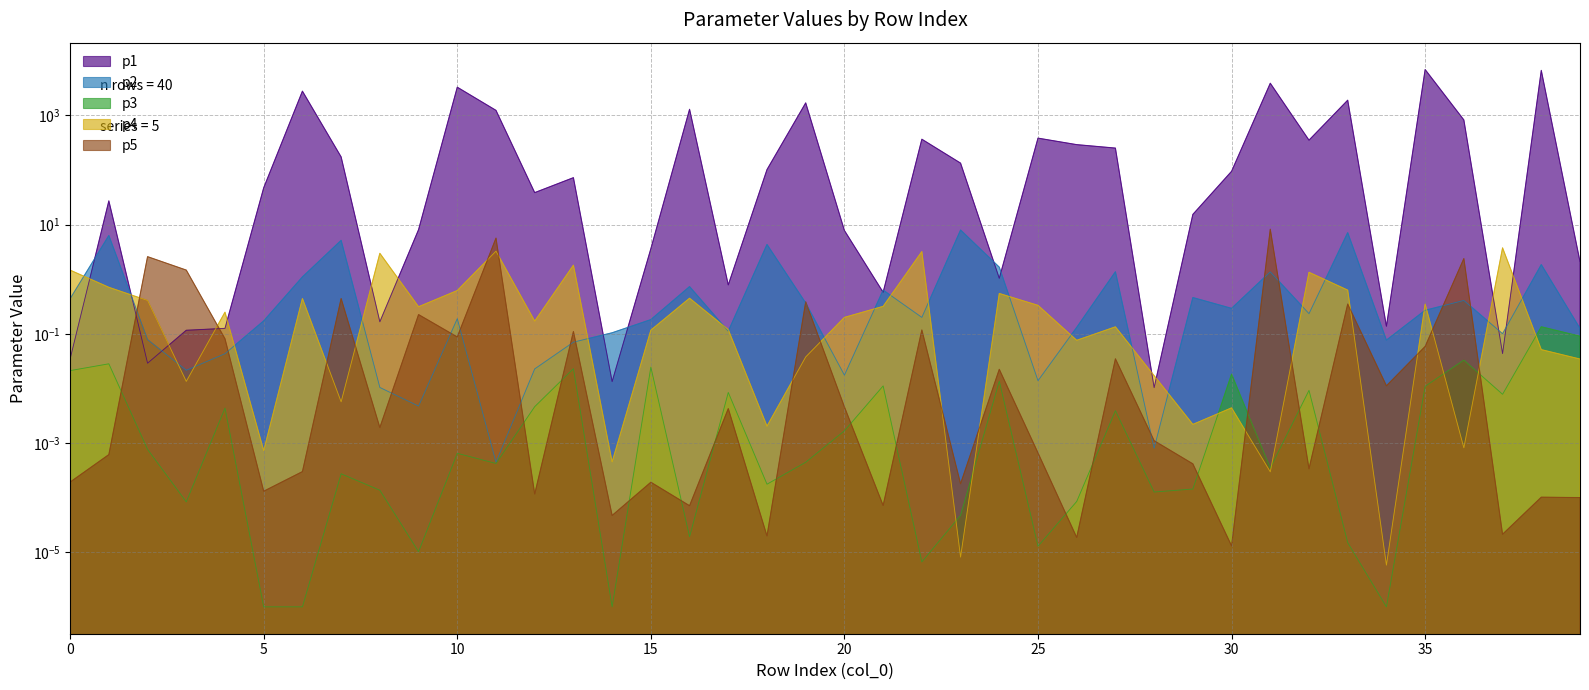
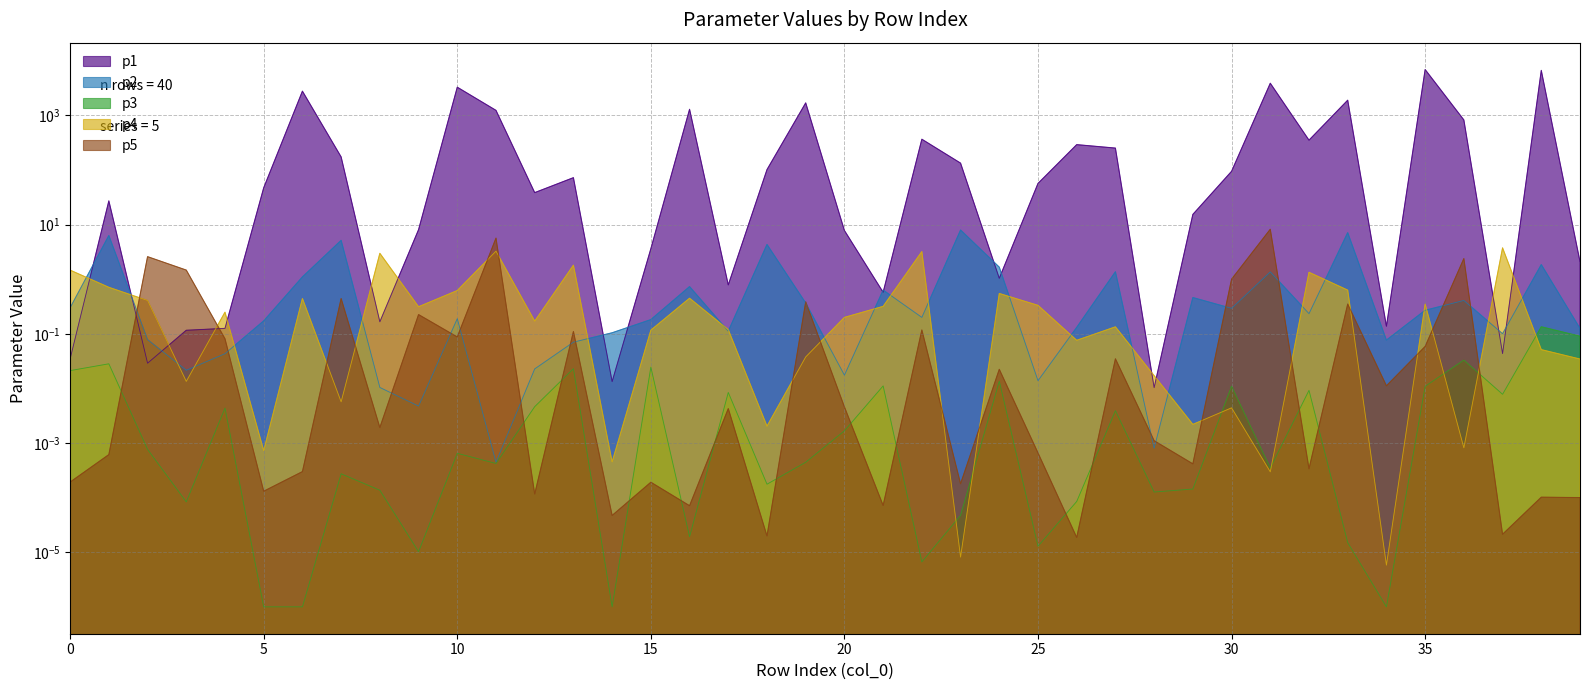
  {
    "p1": {
      "0": 0.03,
      "5": 50,
      "10": 3000,
      "15": 4,
      "20": 8,
-     "25": 400,
+     "25": 60,
      "30": 90,
      "35": 7000
    },
    "p2": {
-     "0": 0.4,
+     "0": 0.3,
      "5": 0.17,
      "10": 0.2,
      "15": 0.2,
      "20": 0.017,
      "25": 0.014,
      "30": 0.3,
      "35": 0.3
    },
    "p3": {
      "0": 0.021,
      "5": 0.0000010,
      "10": 0.0006,
      "15": 0.02,
      "20": 0.0017,
      "25": 0.000013,
-     "30": 0.018,
+     "30": 0.011,
      "35": 0.011
    },
    "p4": {
      "0": 1.5,
      "5": 0.0007,
      "10": 0.6,
      "15": 0.12,
      "20": 0.20,
      "25": 0.3,
      "30": 0.004,
      "35": 0.4
    },
    "p5": {
      "0": 0.00019,
      "5": 0.00013,
      "10": 0.09,
      "15": 0.00019,
      "20": 0.005,
      "25": 0.0007,
-     "30": 0,
+     "30": 1,
      "35": 0.06
    }
  }
